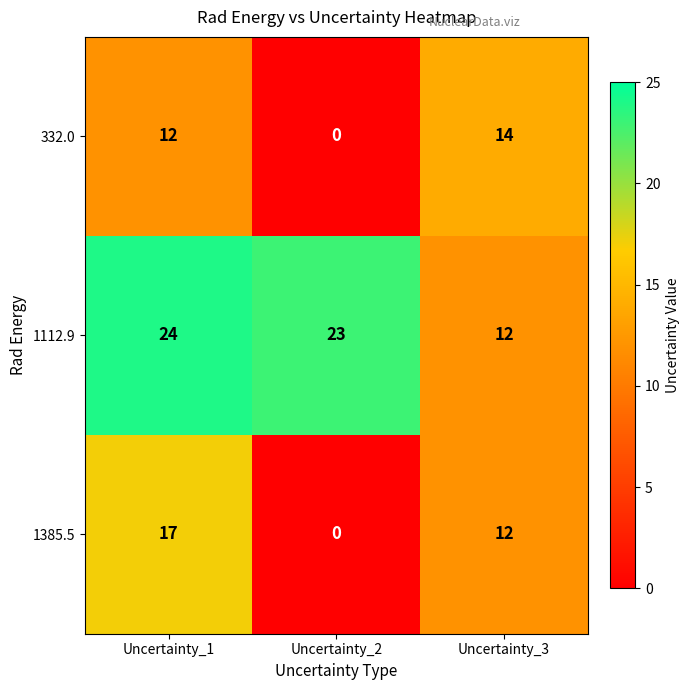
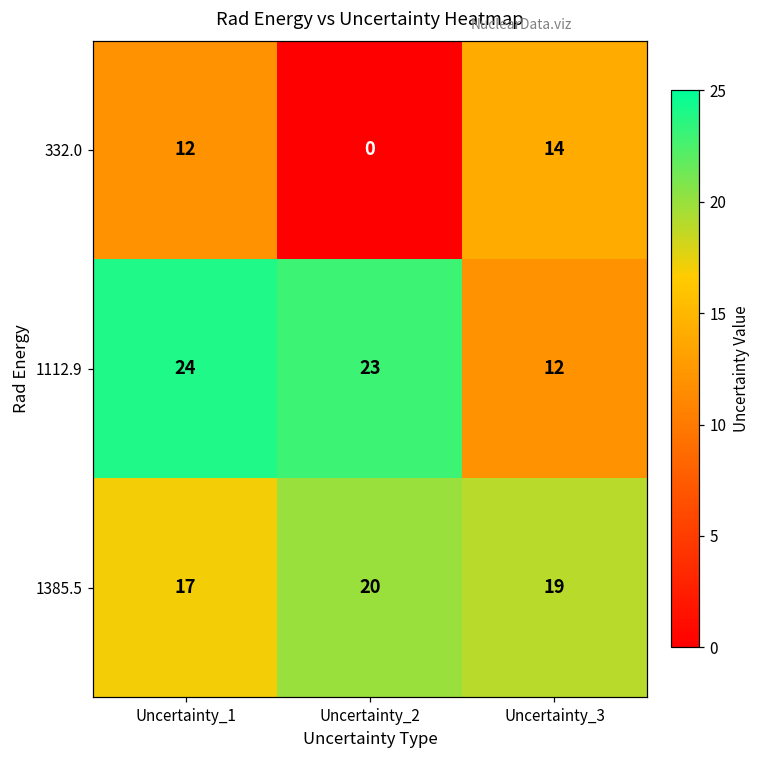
  {
    "332.0": {
      "Uncertainty_1": 12,
      "Uncertainty_2": 0,
      "Uncertainty_3": 14
    },
    "1112.9": {
      "Uncertainty_1": 24,
      "Uncertainty_2": 23,
      "Uncertainty_3": 12
    },
    "1385.5": {
      "Uncertainty_1": 17,
-     "Uncertainty_2": 0,
-     "Uncertainty_3": 12
+     "Uncertainty_2": 20,
+     "Uncertainty_3": 19
    }
  }
